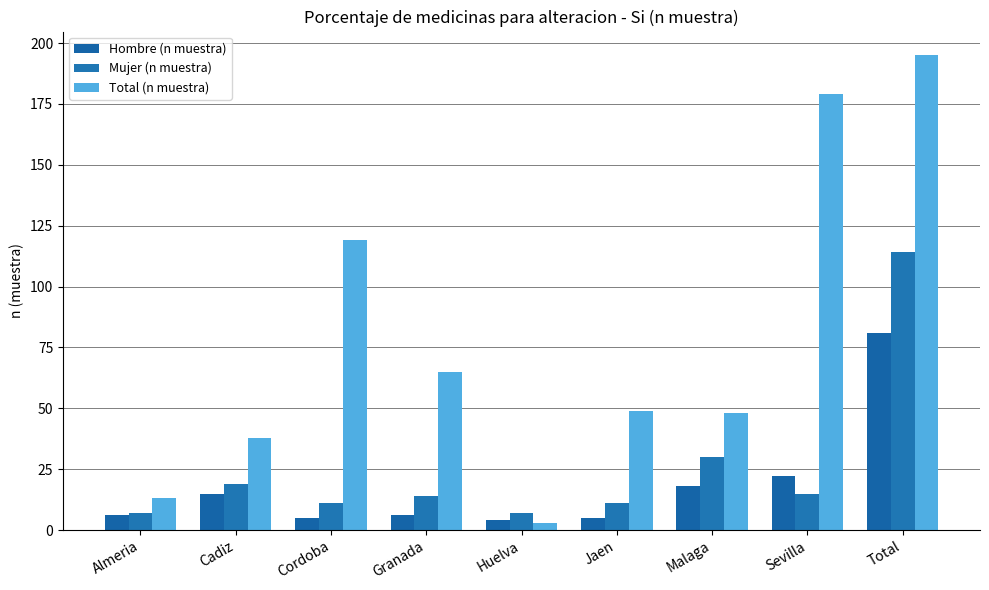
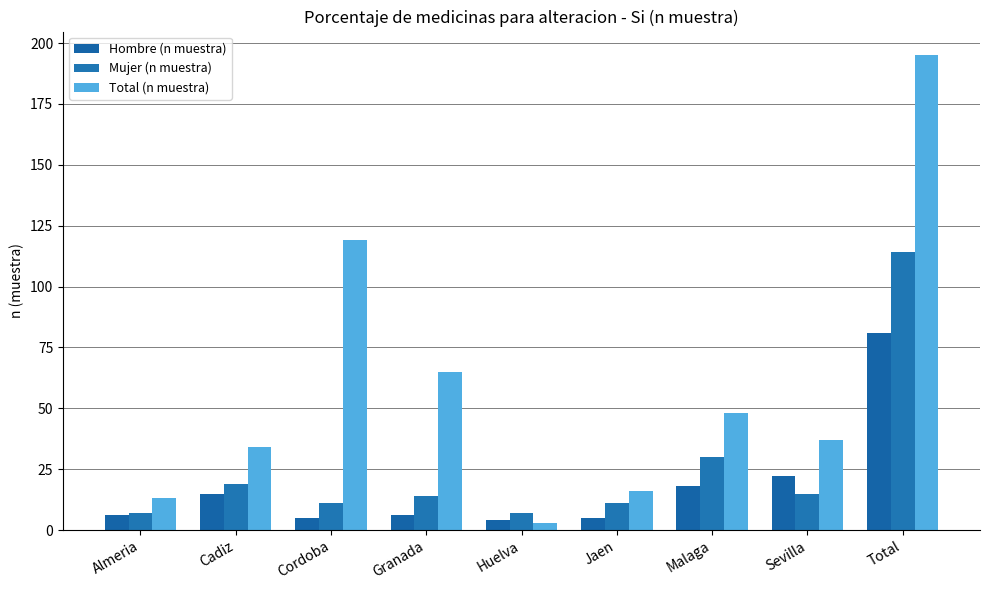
  {
    "Total (n muestra)": {
      "Almeria": 13,
-     "Cadiz": 38,
+     "Cadiz": 34,
      "Cordoba": 119,
      "Granada": 65,
      "Huelva": 3,
-     "Jaen": 49,
+     "Jaen": 16,
      "Malaga": 48,
-     "Sevilla": 179,
+     "Sevilla": 37,
      "Total": 195
    }
  }
